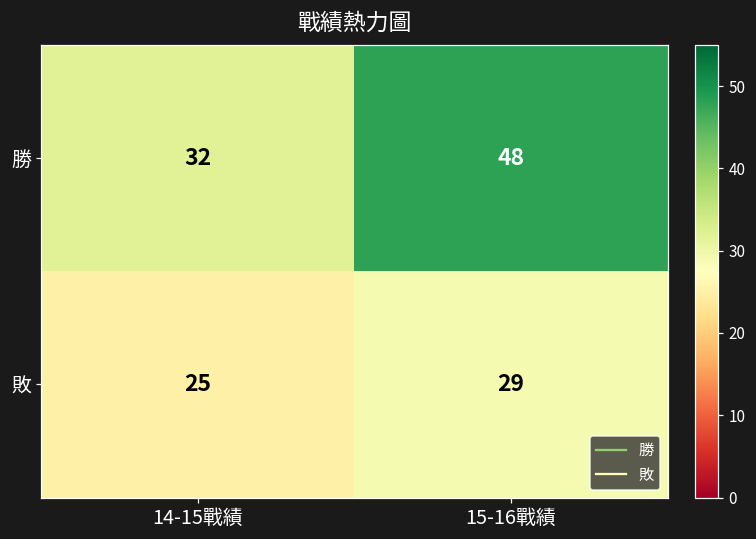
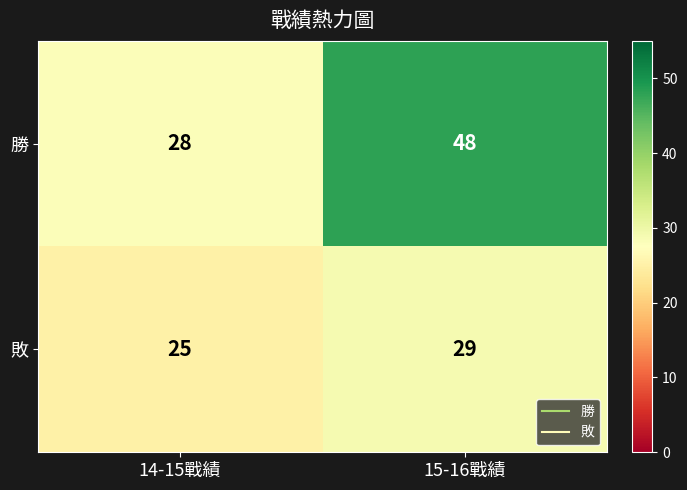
  {
    "勝": {
-     "14-15戰績": 32,
+     "14-15戰績": 28,
      "15-16戰績": 48
    },
    "敗": {
      "14-15戰績": 25,
      "15-16戰績": 29
    }
  }
